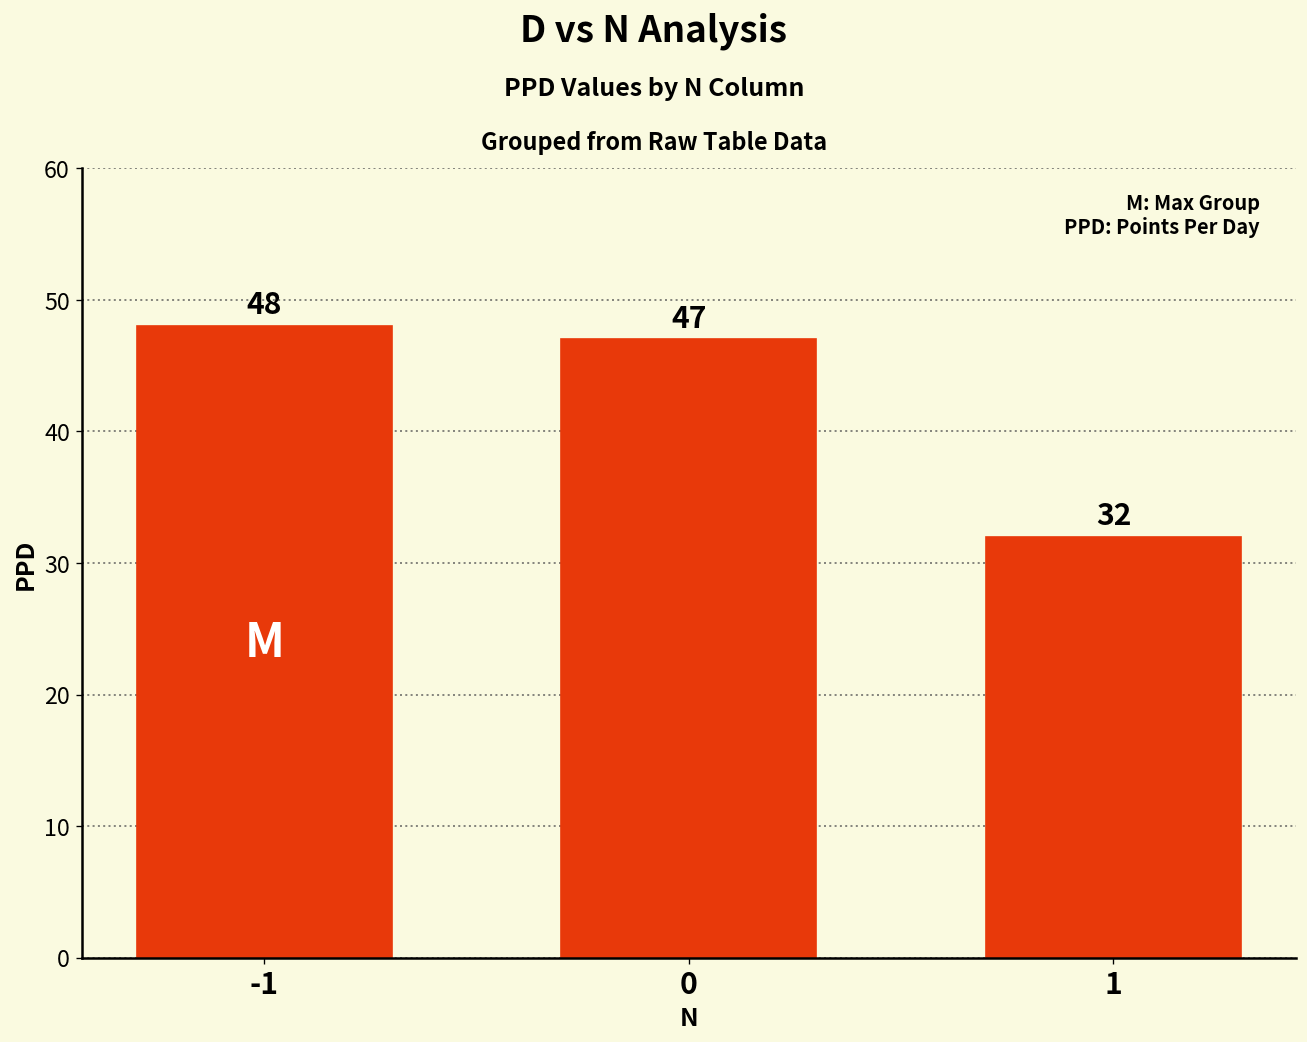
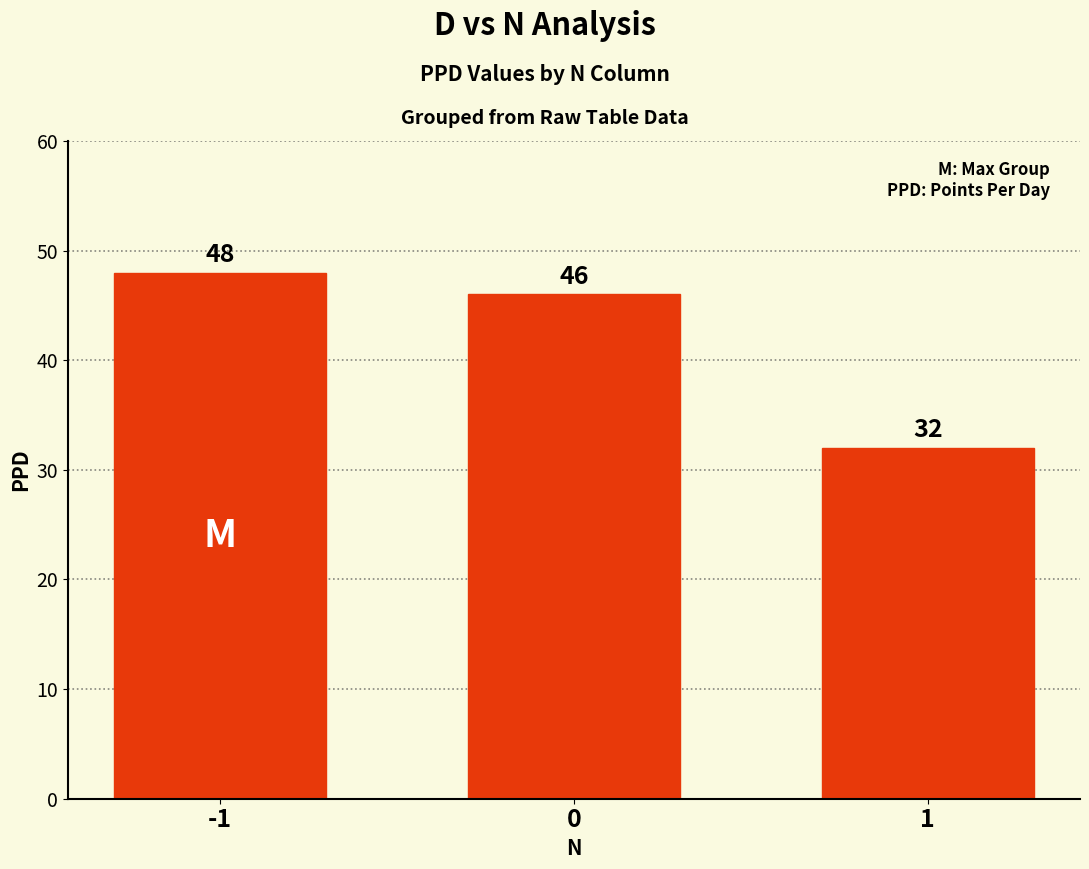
  {
    "-1": 48,
-   "0": 47,
+   "0": 46,
    "1": 32
  }
